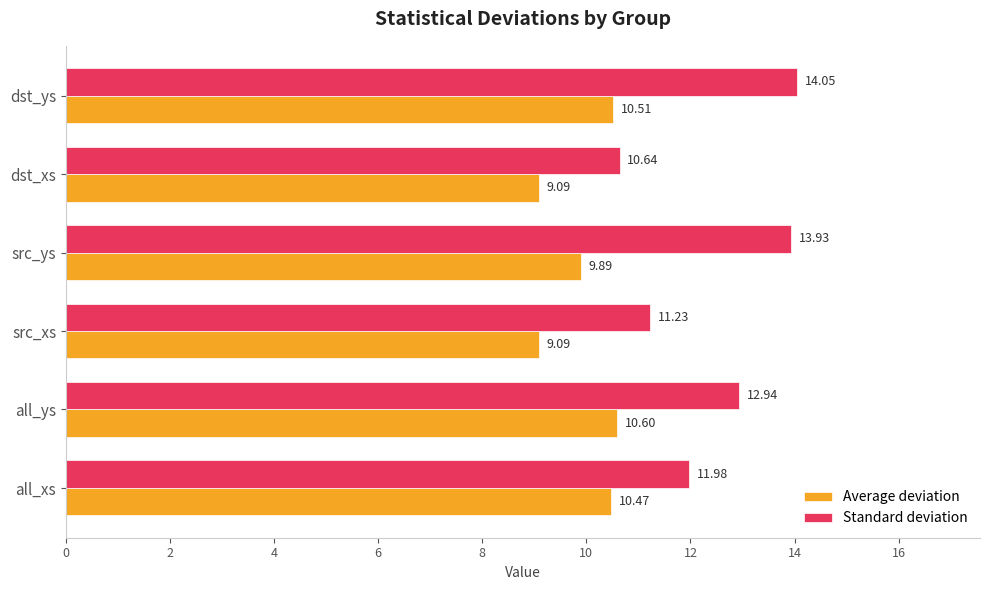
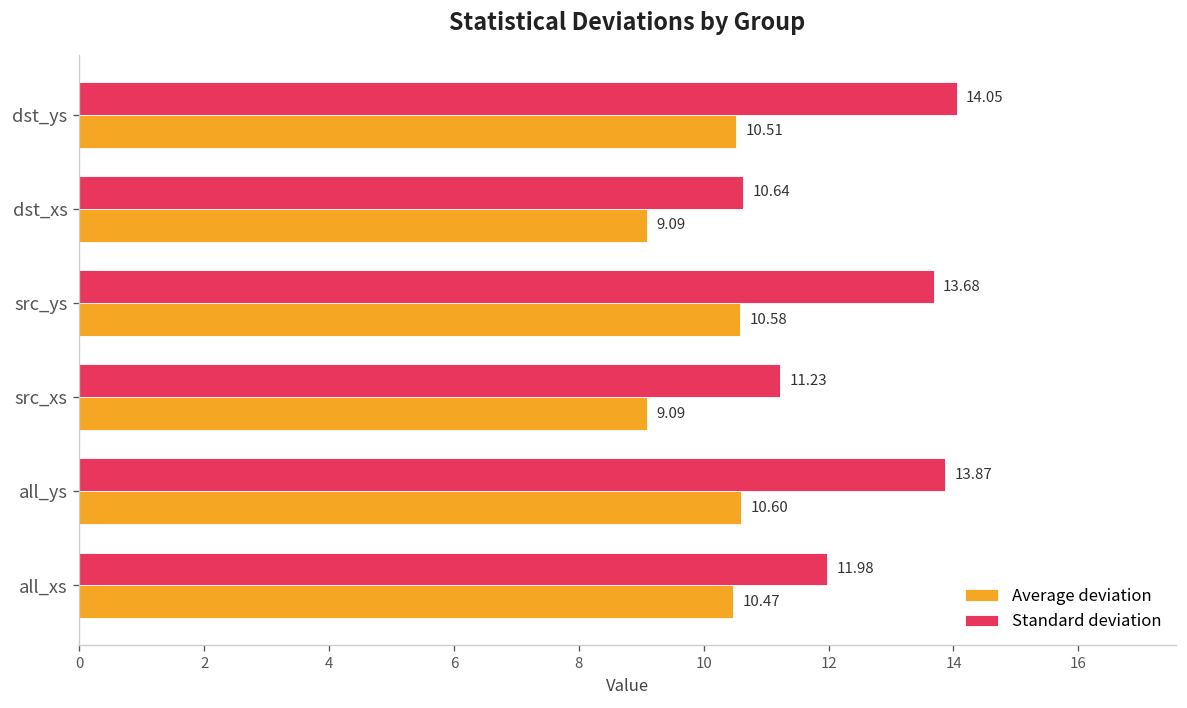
  {
    "Average deviation": {
      "dst_ys": 10.51,
      "dst_xs": 9.09,
-     "src_ys": 9.89,
+     "src_ys": 10.58,
      "src_xs": 9.09,
      "all_ys": 10.60,
      "all_xs": 10.47
    },
    "Standard deviation": {
      "dst_ys": 14.05,
      "dst_xs": 10.64,
-     "src_ys": 13.93,
+     "src_ys": 13.68,
      "src_xs": 11.23,
-     "all_ys": 12.94,
+     "all_ys": 13.87,
      "all_xs": 11.98
    }
  }
